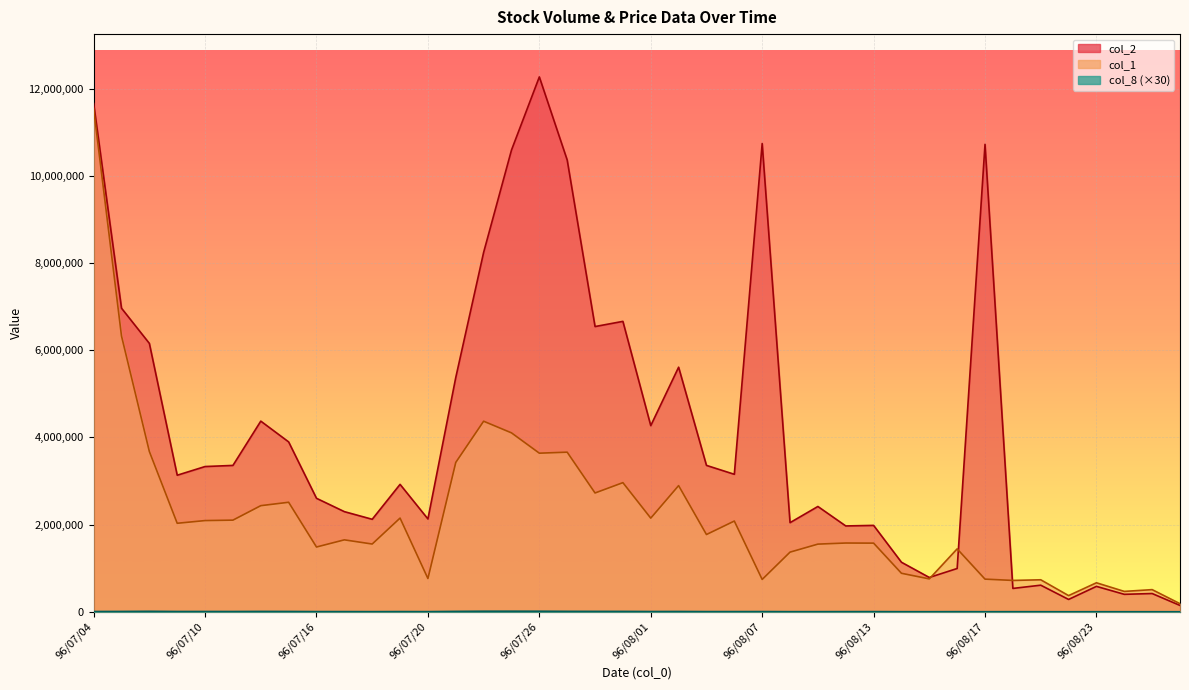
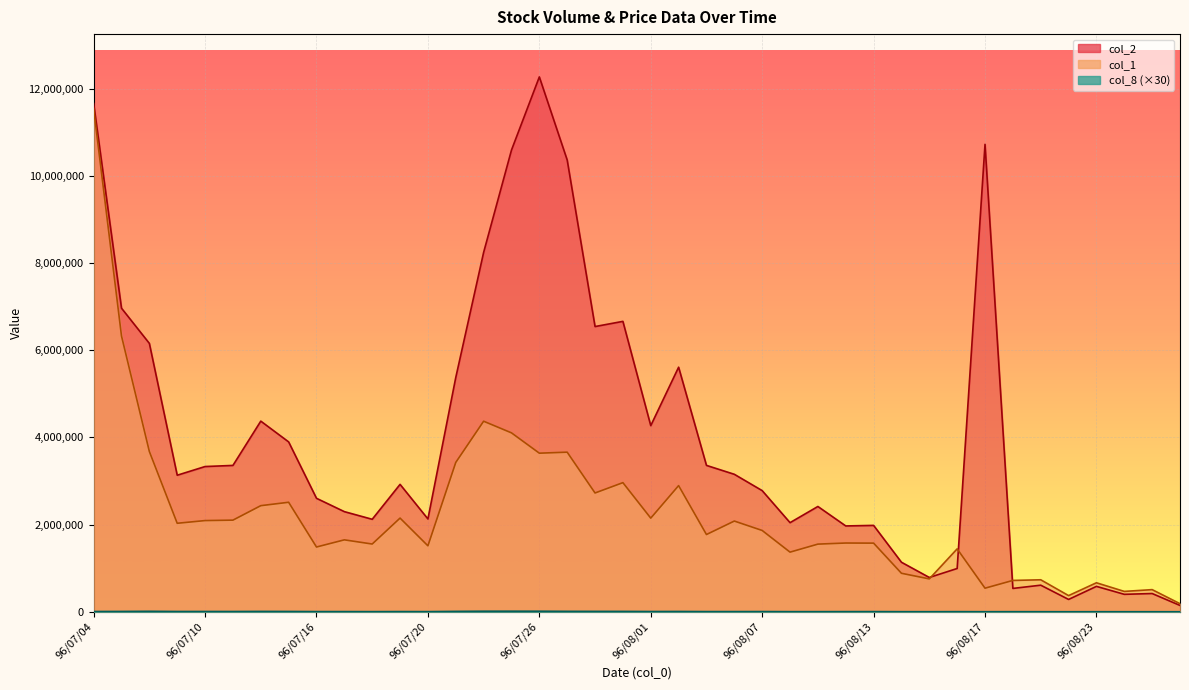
  {
    "col_2": {
      "96/07/04": "11,700,000",
      "96/07/10": "3,300,000",
      "96/07/16": "2,600,000",
      "96/07/20": "2,100,000",
      "96/07/26": "12,300,000",
      "96/08/01": "4,300,000",
-     "96/08/07": "10,700,000",
+     "96/08/07": "2,800,000",
      "96/08/13": "2,000,000",
      "96/08/17": "10,700,000",
      "96/08/23": "600,000"
    },
    "col_1": {
      "96/07/04": "11,500,000",
      "96/07/10": "2,100,000",
      "96/07/16": "1,500,000",
-     "96/07/20": "800,000",
+     "96/07/20": "1,500,000",
      "96/07/26": "3,600,000",
      "96/08/01": "2,100,000",
-     "96/08/07": "700,000",
+     "96/08/07": "1,900,000",
      "96/08/13": "1,600,000",
-     "96/08/17": "700,000",
+     "96/08/17": "500,000",
      "96/08/23": "700,000"
    },
    "col_8 (×30)": {
      "96/07/04": "0",
      "96/07/10": "0",
      "96/07/16": "0",
      "96/07/20": "0",
      "96/07/26": "0",
      "96/08/01": "0",
      "96/08/07": "0",
      "96/08/13": "0",
      "96/08/17": "0",
      "96/08/23": "0"
    }
  }
